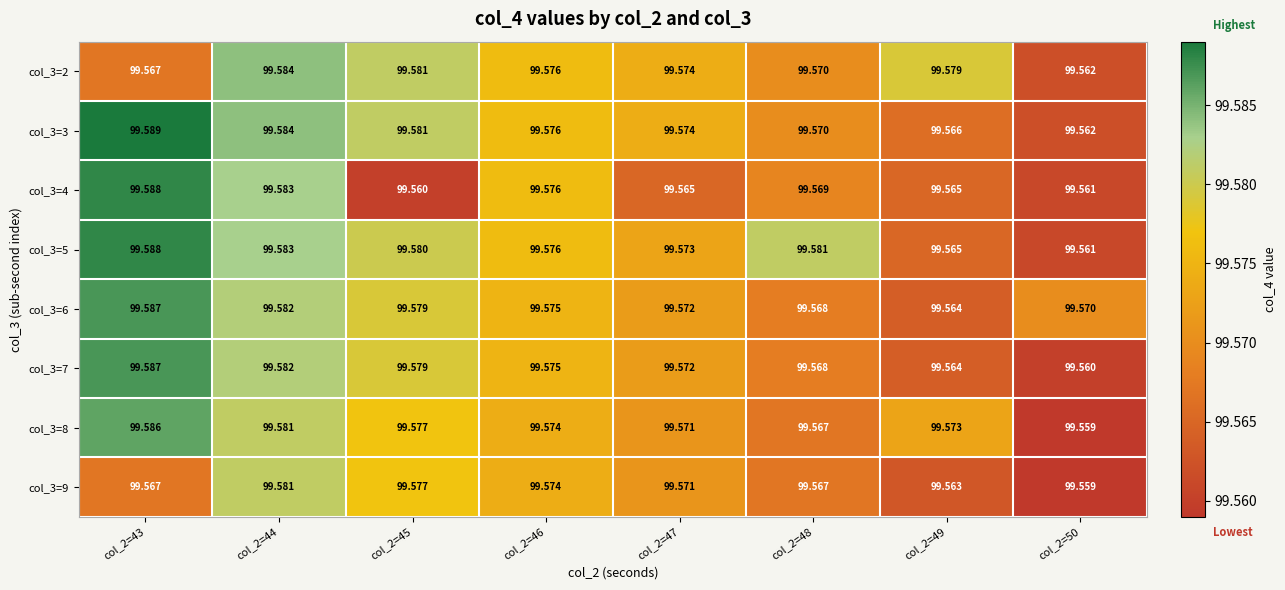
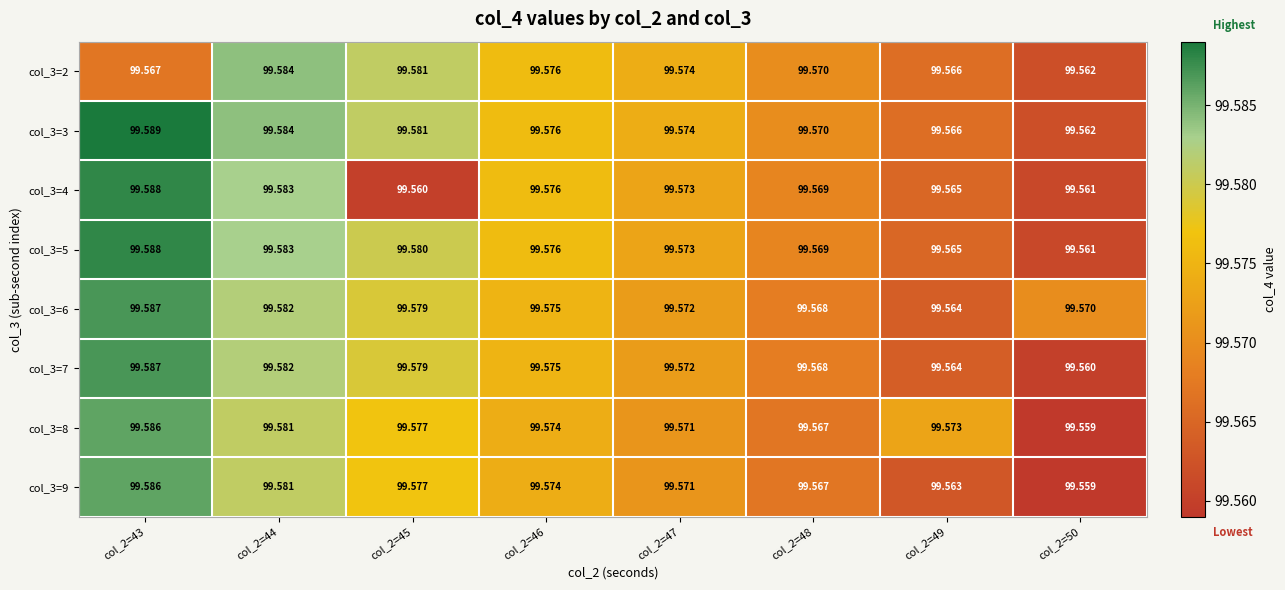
  {
    "col_3=2": {
      "col_2=43": 99.567,
      "col_2=44": 99.584,
      "col_2=45": 99.581,
      "col_2=46": 99.576,
      "col_2=47": 99.574,
      "col_2=48": 99.570,
-     "col_2=49": 99.579,
+     "col_2=49": 99.566,
      "col_2=50": 99.562
    },
    "col_3=3": {
      "col_2=43": 99.589,
      "col_2=44": 99.584,
      "col_2=45": 99.581,
      "col_2=46": 99.576,
      "col_2=47": 99.574,
      "col_2=48": 99.570,
      "col_2=49": 99.566,
      "col_2=50": 99.562
    },
    "col_3=4": {
      "col_2=43": 99.588,
      "col_2=44": 99.583,
      "col_2=45": 99.560,
      "col_2=46": 99.576,
-     "col_2=47": 99.565,
+     "col_2=47": 99.573,
      "col_2=48": 99.569,
      "col_2=49": 99.565,
      "col_2=50": 99.561
    },
    "col_3=5": {
      "col_2=43": 99.588,
      "col_2=44": 99.583,
      "col_2=45": 99.580,
      "col_2=46": 99.576,
      "col_2=47": 99.573,
-     "col_2=48": 99.581,
+     "col_2=48": 99.569,
      "col_2=49": 99.565,
      "col_2=50": 99.561
    },
    "col_3=6": {
      "col_2=43": 99.587,
      "col_2=44": 99.582,
      "col_2=45": 99.579,
      "col_2=46": 99.575,
      "col_2=47": 99.572,
      "col_2=48": 99.568,
      "col_2=49": 99.564,
      "col_2=50": 99.570
    },
    "col_3=7": {
      "col_2=43": 99.587,
      "col_2=44": 99.582,
      "col_2=45": 99.579,
      "col_2=46": 99.575,
      "col_2=47": 99.572,
      "col_2=48": 99.568,
      "col_2=49": 99.564,
      "col_2=50": 99.560
    },
    "col_3=8": {
      "col_2=43": 99.586,
      "col_2=44": 99.581,
      "col_2=45": 99.577,
      "col_2=46": 99.574,
      "col_2=47": 99.571,
      "col_2=48": 99.567,
      "col_2=49": 99.573,
      "col_2=50": 99.559
    },
    "col_3=9": {
-     "col_2=43": 99.567,
+     "col_2=43": 99.586,
      "col_2=44": 99.581,
      "col_2=45": 99.577,
      "col_2=46": 99.574,
      "col_2=47": 99.571,
      "col_2=48": 99.567,
      "col_2=49": 99.563,
      "col_2=50": 99.559
    }
  }
